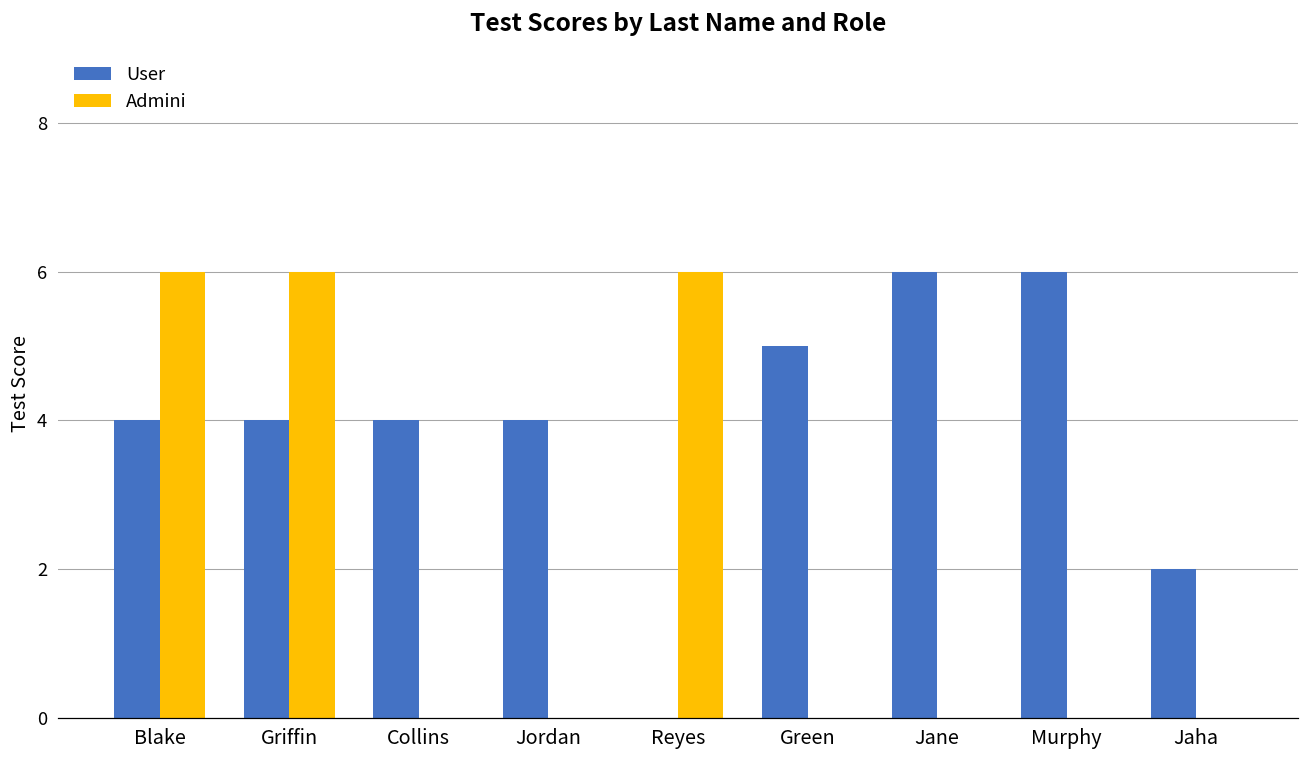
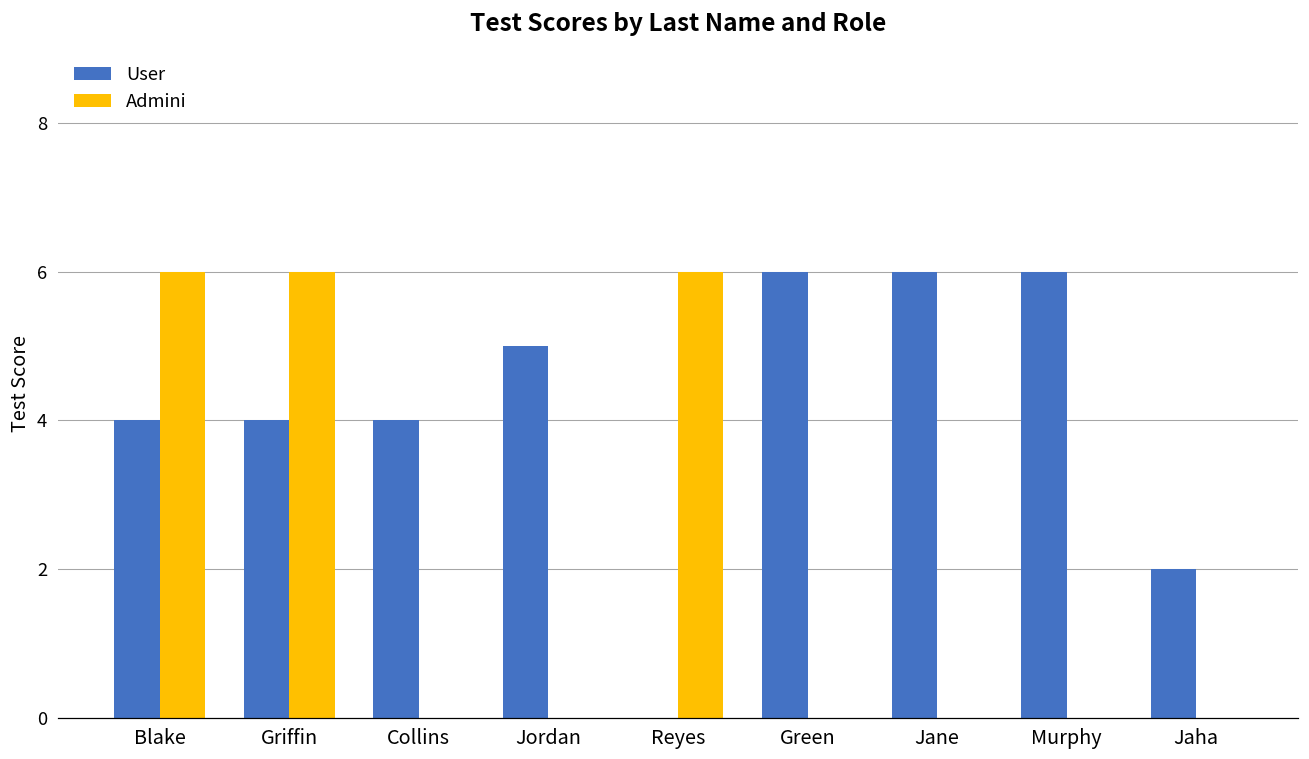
  {
    "User": {
      "Blake": 4,
      "Griffin": 4,
      "Collins": 4,
-     "Jordan": 4,
+     "Jordan": 5,
      "Reyes": 0,
-     "Green": 5,
+     "Green": 6,
      "Jane": 6,
      "Murphy": 6,
      "Jaha": 2
    },
    "Admini": {
      "Blake": 6,
      "Griffin": 6,
      "Collins": 0,
      "Jordan": 0,
      "Reyes": 6,
      "Green": 0,
      "Jane": 0,
      "Murphy": 0,
      "Jaha": 0
    }
  }
